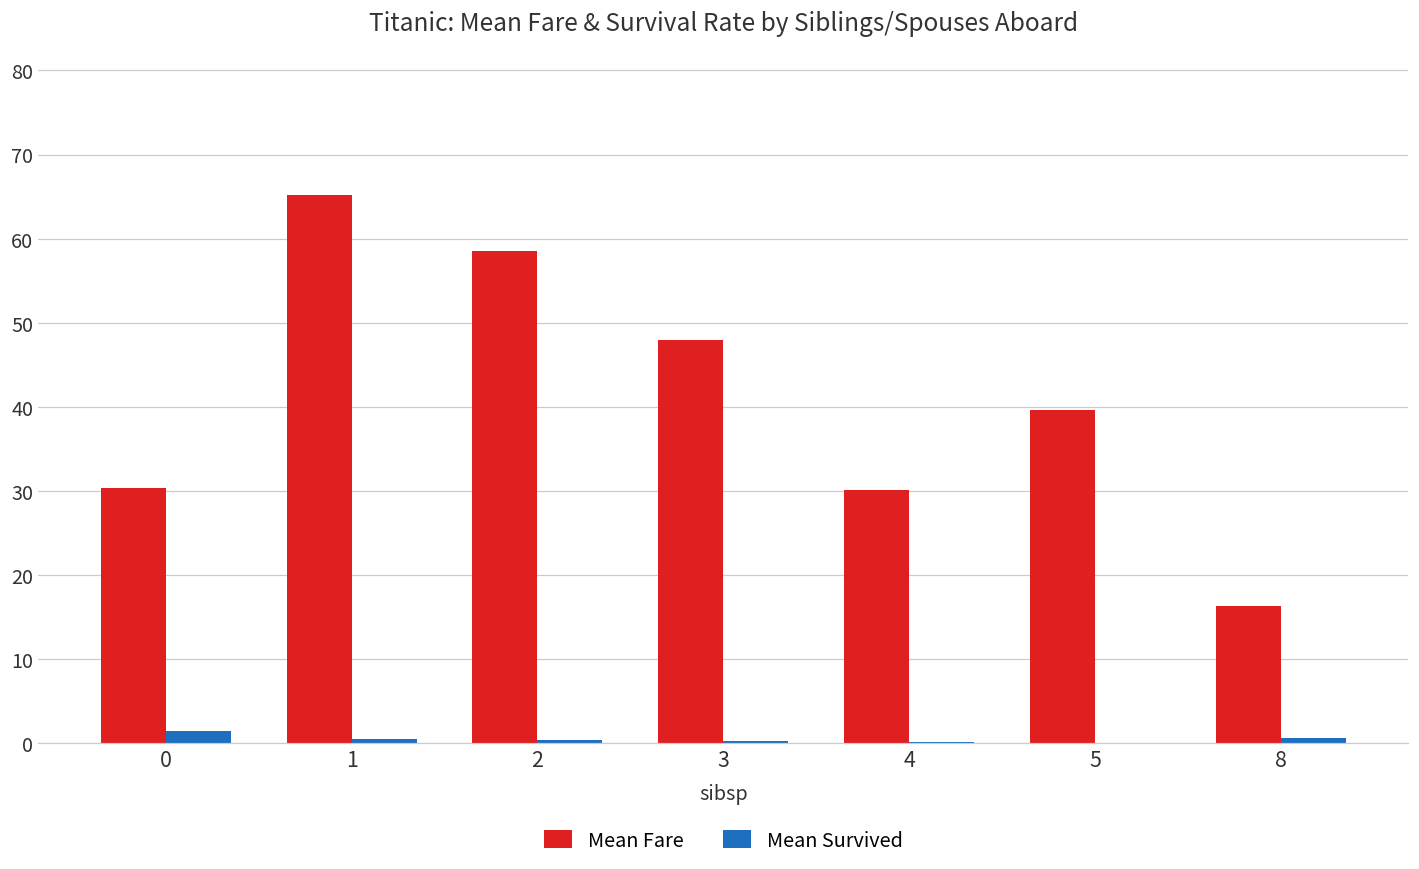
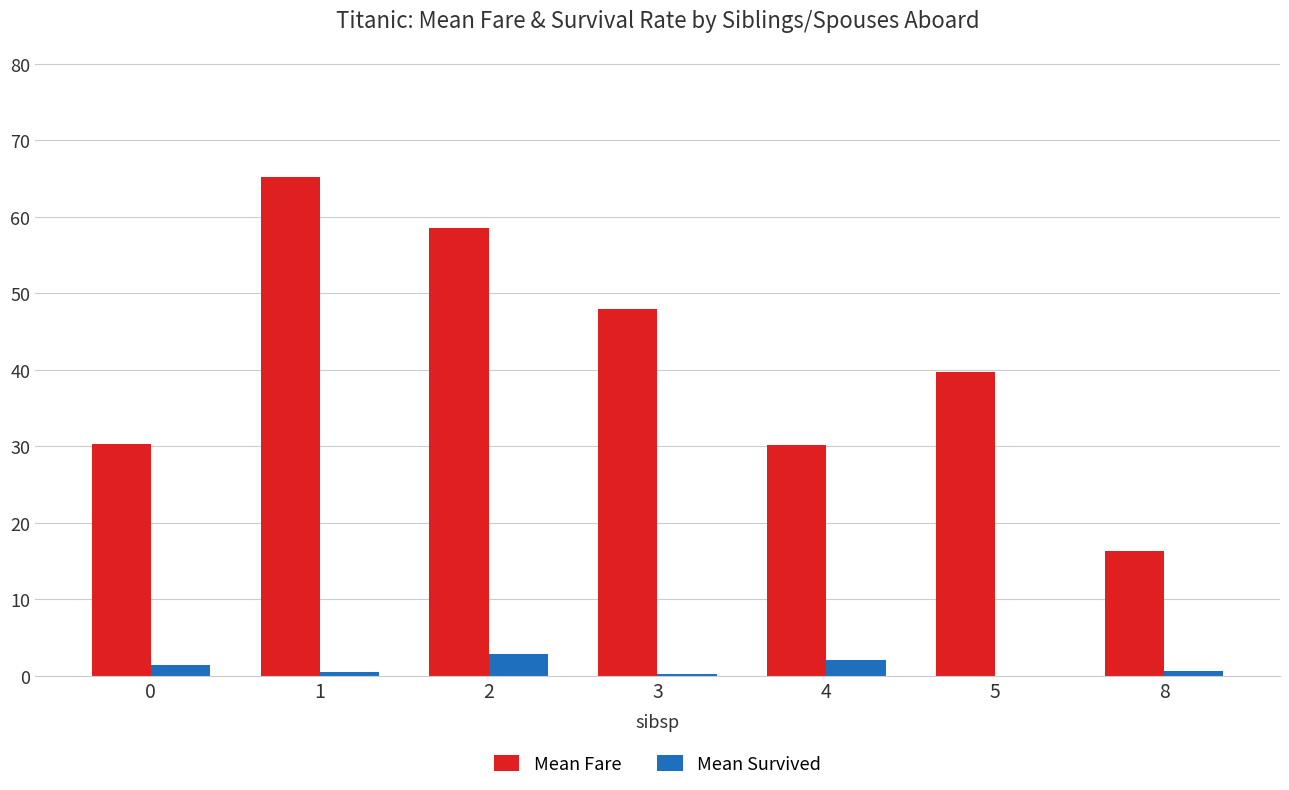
  {
    "Mean Fare": {
      "0": 30,
      "1": 65,
      "2": 59,
      "3": 48,
      "4": 30,
      "5": 40,
      "8": 16
    },
    "Mean Survived": {
      "0": 1,
      "1": 1,
-     "2": 0,
-     "4": 0,
+     "2": 3,
+     "4": 2,
      "5": 0,
      "8": 1
    }
  }
